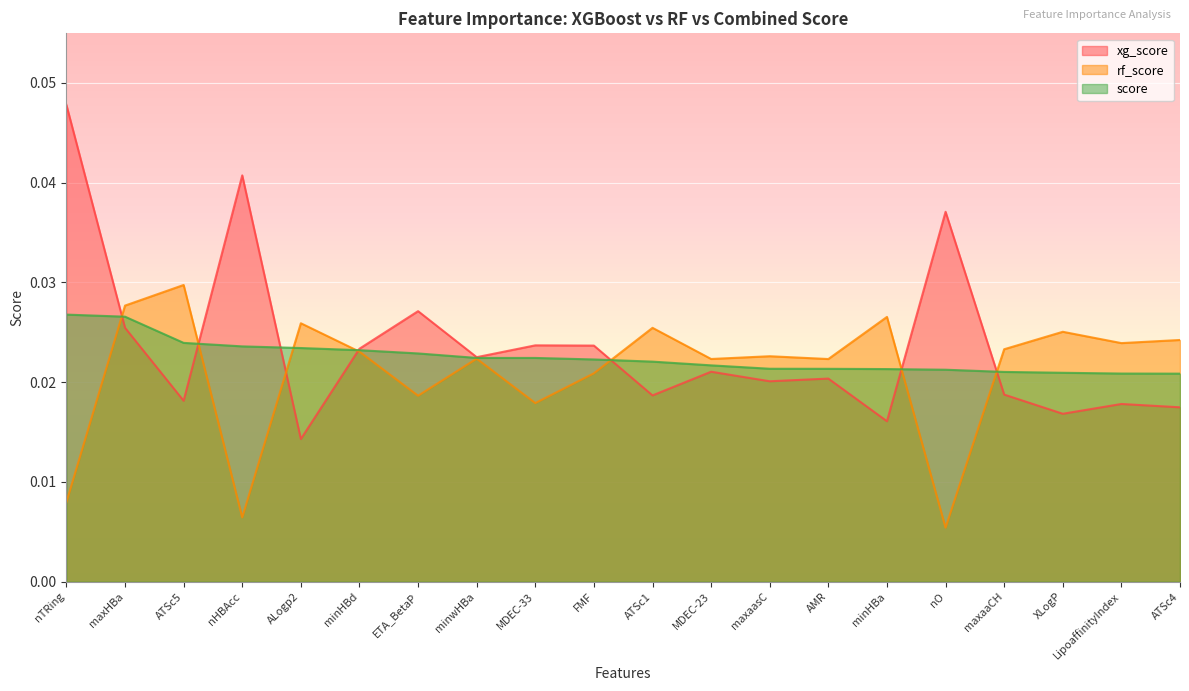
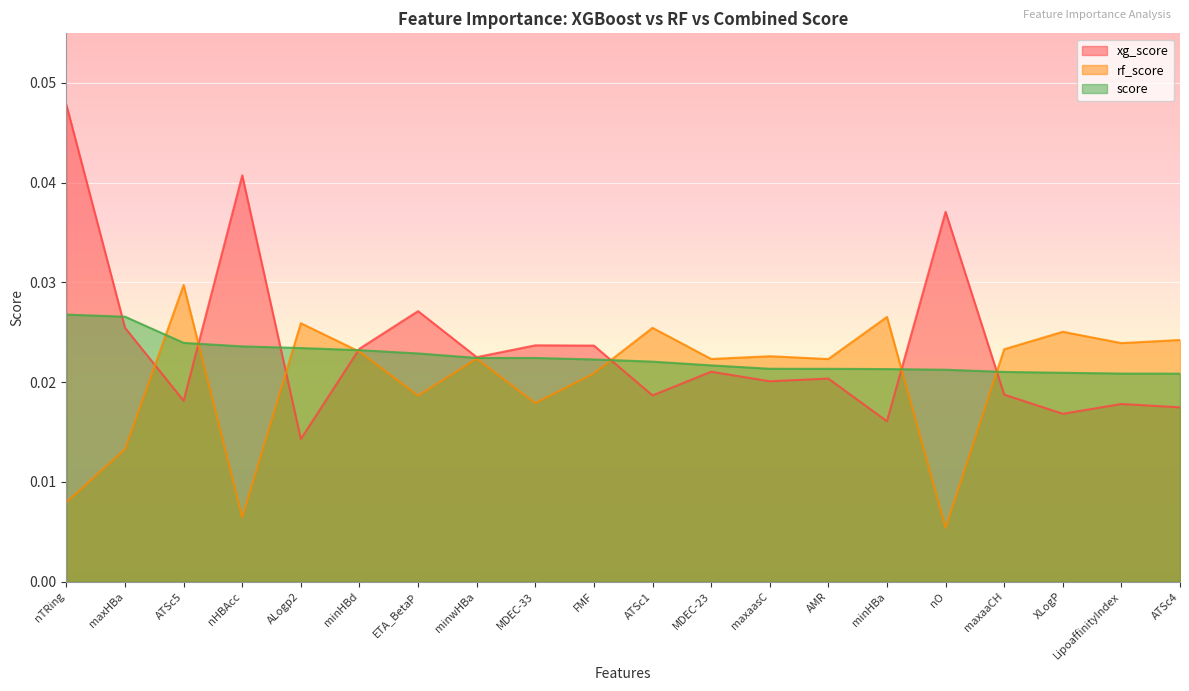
  {
    "xg_score": {
      "nTRing": 0.048,
      "maxHBa": 0.025,
      "ATSc5": 0.018,
      "nHBAcc": 0.041,
      "ALogp2": 0.014,
      "ETA_BetaP": 0.027,
      "MDEC-33": 0.024,
      "FMF": 0.024,
      "ATSc1": 0.019,
      "MDEC-23": 0.021,
      "maxaasC": 0.020,
      "AMR": 0.020,
      "minHBa": 0.016,
      "nO": 0.037,
      "maxaaCH": 0.019,
      "XLogP": 0.017,
      "LipoaffinityIndex": 0.018,
      "ATSc4": 0.017
    },
    "rf_score": {
      "nTRing": 0.008,
-     "maxHBa": 0.028,
+     "maxHBa": 0.013,
      "ATSc5": 0.030,
      "nHBAcc": 0.006,
      "ALogp2": 0.026,
      "ETA_BetaP": 0.019,
      "MDEC-33": 0.018,
      "FMF": 0.021,
      "ATSc1": 0.025,
      "MDEC-23": 0.022,
      "maxaasC": 0.023,
      "AMR": 0.022,
      "minHBa": 0.027,
      "nO": 0.005,
      "maxaaCH": 0.023,
      "XLogP": 0.025,
      "LipoaffinityIndex": 0.024,
      "ATSc4": 0.024
    },
    "score": {
      "nTRing": 0.027,
      "maxHBa": 0.027,
      "ATSc5": 0.024,
      "nHBAcc": 0.024,
      "ALogp2": 0.023,
      "ETA_BetaP": 0.023,
      "MDEC-33": 0.022,
      "FMF": 0.022,
      "ATSc1": 0.022,
      "MDEC-23": 0.022,
      "maxaasC": 0.021,
      "AMR": 0.021,
      "minHBa": 0.021,
      "nO": 0.021,
      "maxaaCH": 0.021,
      "XLogP": 0.021,
      "LipoaffinityIndex": 0.021,
      "ATSc4": 0.021
    }
  }
